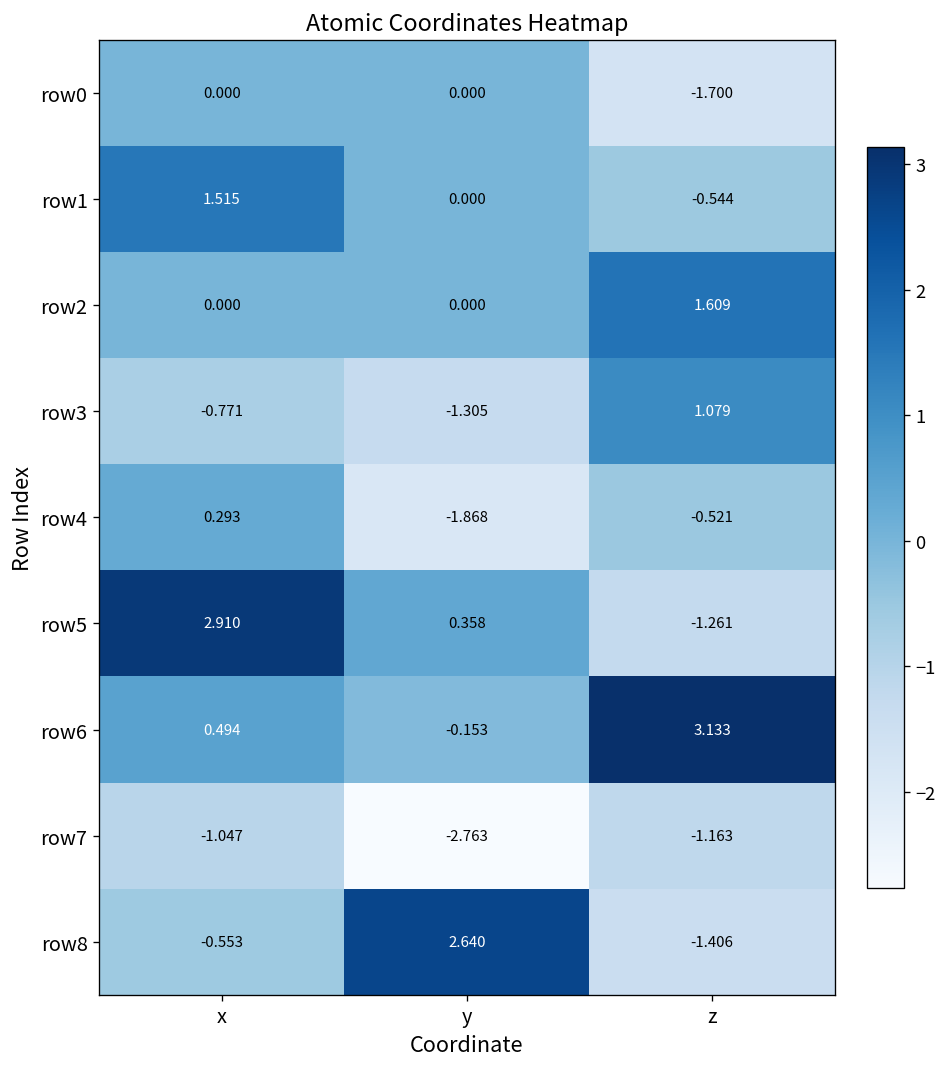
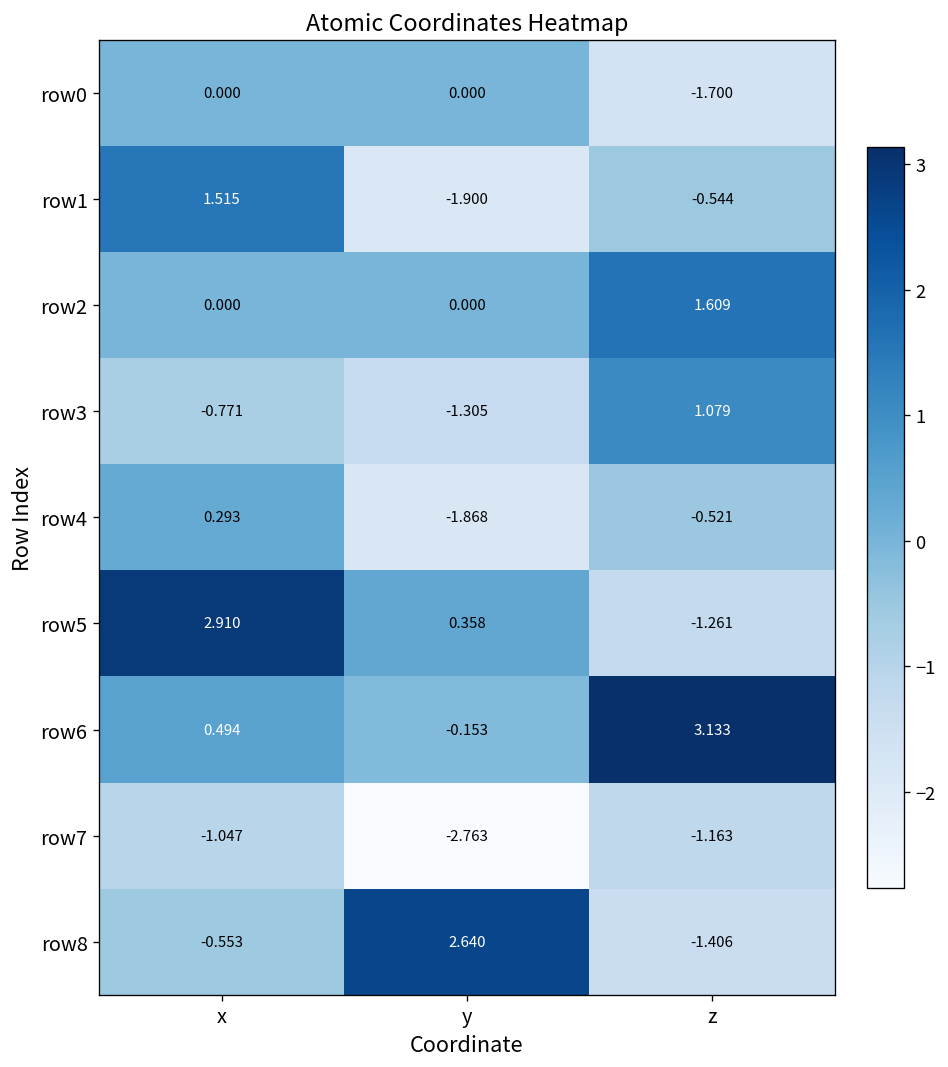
  {
    "row0": {
      "x": 0.000,
      "y": 0.000,
      "z": -1.700
    },
    "row1": {
      "x": 1.515,
-     "y": 0.000,
+     "y": -1.900,
      "z": -0.544
    },
    "row2": {
      "x": 0.000,
      "y": 0.000,
      "z": 1.609
    },
    "row3": {
      "x": -0.771,
      "y": -1.305,
      "z": 1.079
    },
    "row4": {
      "x": 0.293,
      "y": -1.868,
      "z": -0.521
    },
    "row5": {
      "x": 2.910,
      "y": 0.358,
      "z": -1.261
    },
    "row6": {
      "x": 0.494,
      "y": -0.153,
      "z": 3.133
    },
    "row7": {
      "x": -1.047,
      "y": -2.763,
      "z": -1.163
    },
    "row8": {
      "x": -0.553,
      "y": 2.640,
      "z": -1.406
    }
  }
